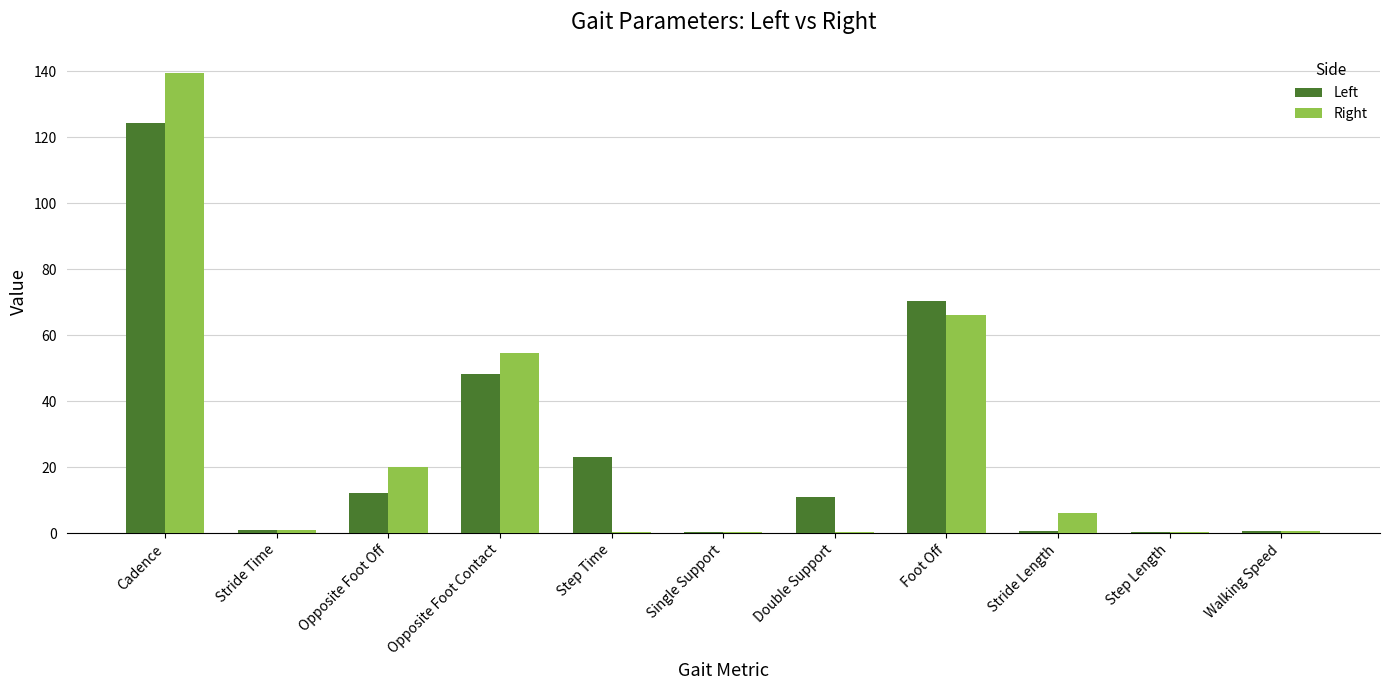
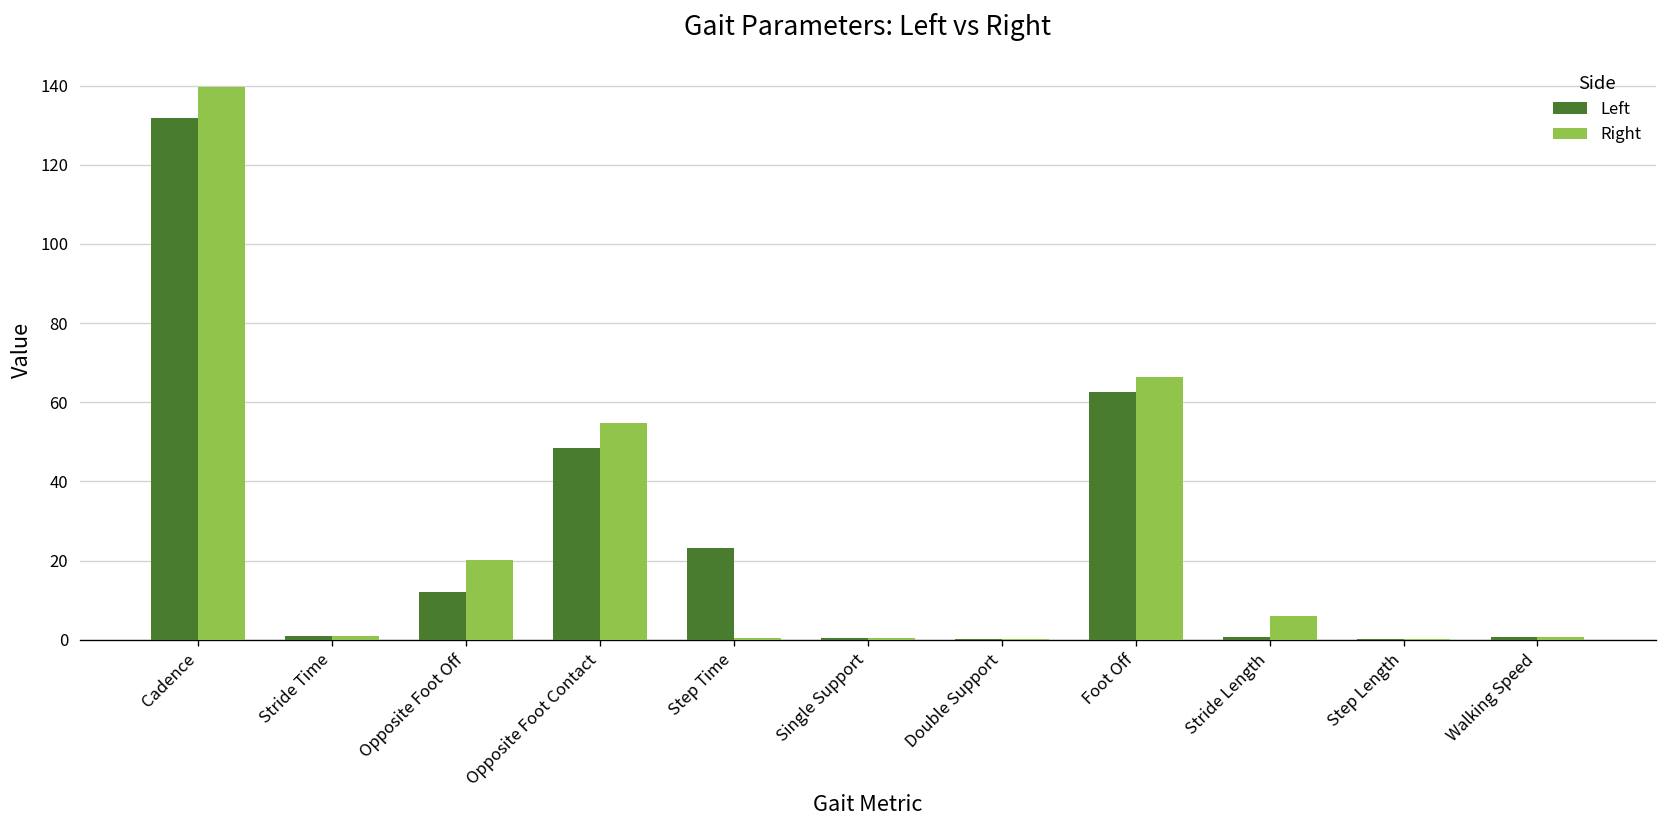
  {
    "Left": {
-     "Cadence": 124,
+     "Cadence": 132,
      "Stride Time": 1,
      "Opposite Foot Off": 12,
      "Opposite Foot Contact": 48,
      "Step Time": 23,
-     "Double Support": 11,
-     "Foot Off": 70
+     "Double Support": 0,
+     "Foot Off": 63
    },
    "Right": {
      "Cadence": 140,
      "Stride Time": 1,
      "Opposite Foot Off": 20,
      "Opposite Foot Contact": 55,
      "Foot Off": 66,
      "Stride Length": 6
    }
  }
